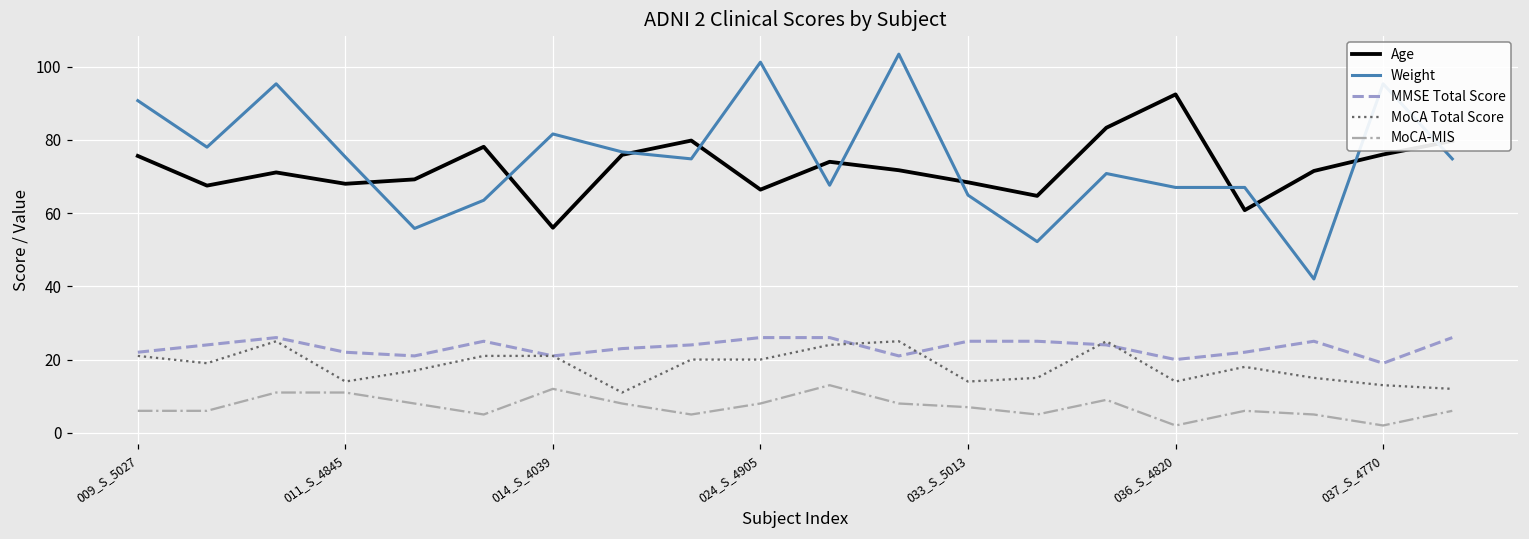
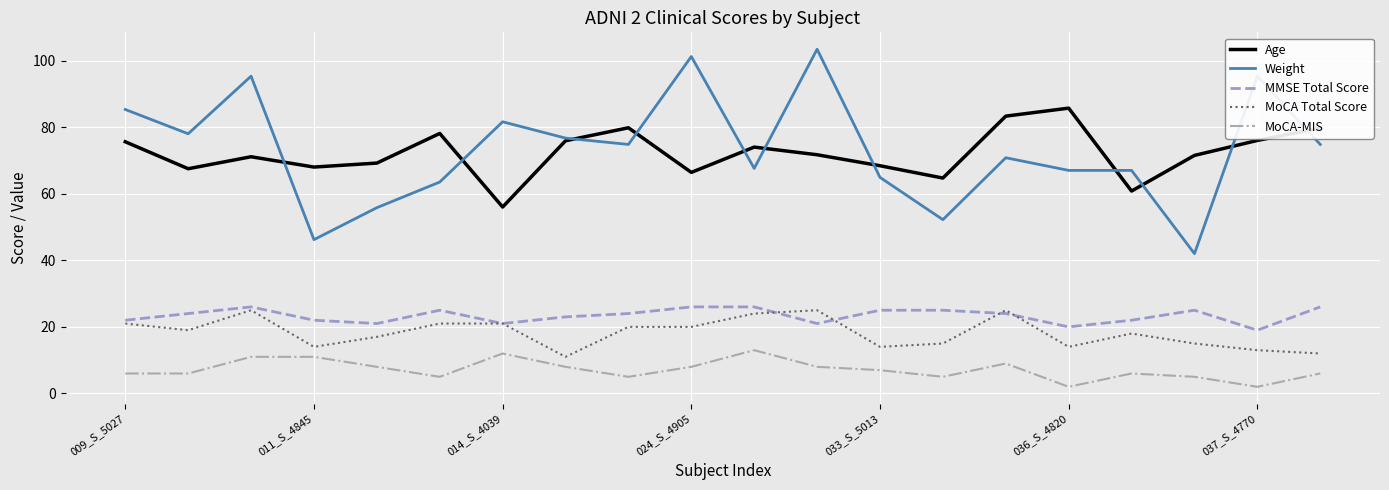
  {
    "Age": {
      "009_S_5027": 76,
      "011_S_4845": 68,
      "014_S_4039": 56,
      "024_S_4905": 66,
      "033_S_5013": 68,
-     "036_S_4820": 92,
+     "036_S_4820": 86,
      "037_S_4770": 76
    },
    "Weight": {
-     "009_S_5027": 91,
-     "011_S_4845": 75,
+     "009_S_5027": 85,
+     "011_S_4845": 46,
      "014_S_4039": 82,
      "024_S_4905": 101,
      "033_S_5013": 65,
      "036_S_4820": 67
    },
    "MoCA Total Score": {
      "009_S_5027": 21,
      "011_S_4845": 14,
      "024_S_4905": 20,
      "033_S_5013": 14,
      "036_S_4820": 14,
      "037_S_4770": 13
    }
  }
